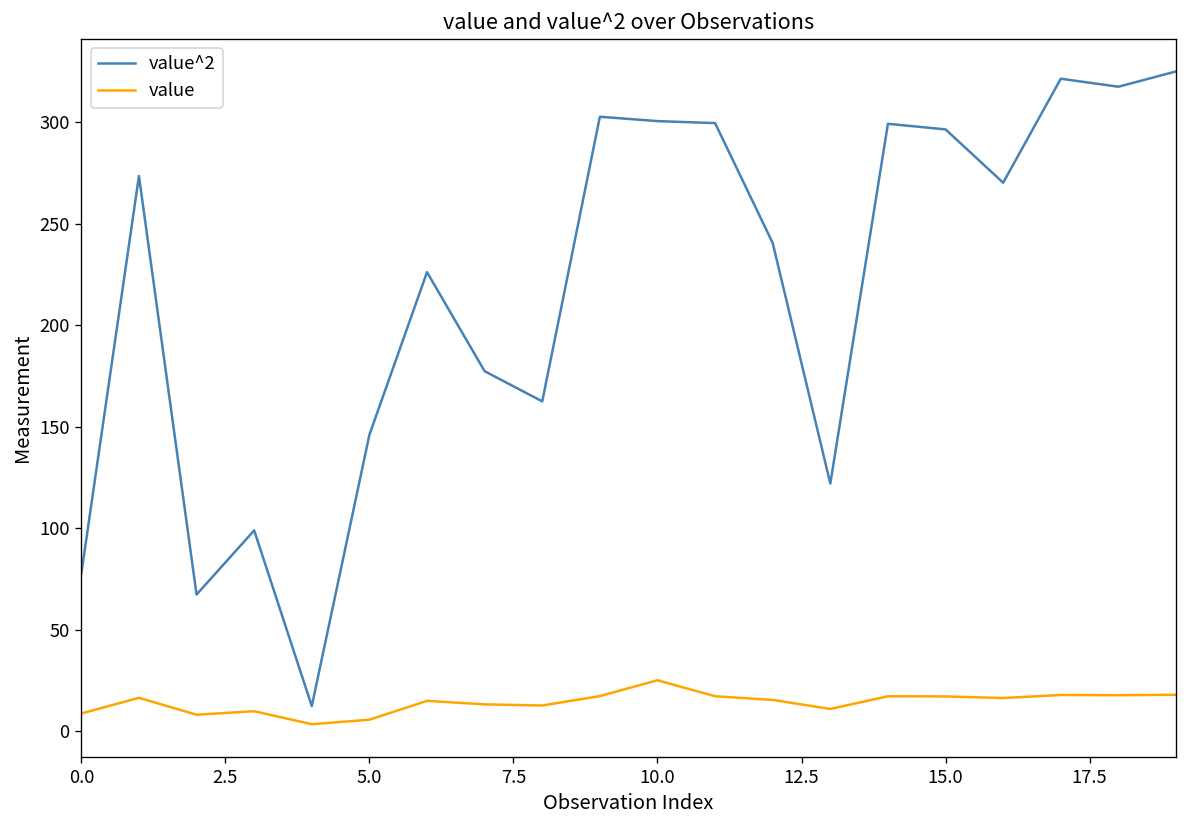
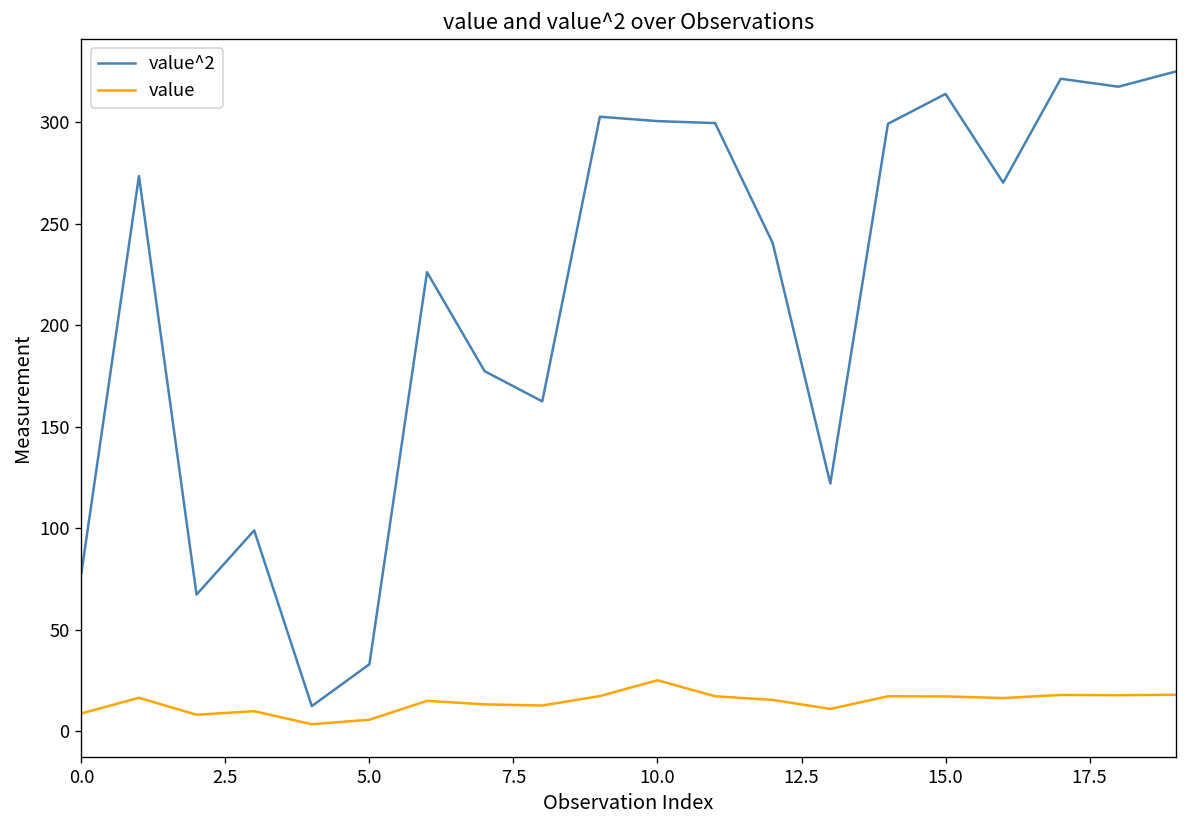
  {
    "value^2": {
      "0.0": 78,
-     "5.0": 146,
+     "5.0": 33,
      "10.0": 301,
-     "15.0": 297
+     "15.0": 314
    },
    "value": {
      "0.0": 9,
      "5.0": 6,
      "10.0": 25,
      "15.0": 17
    }
  }
